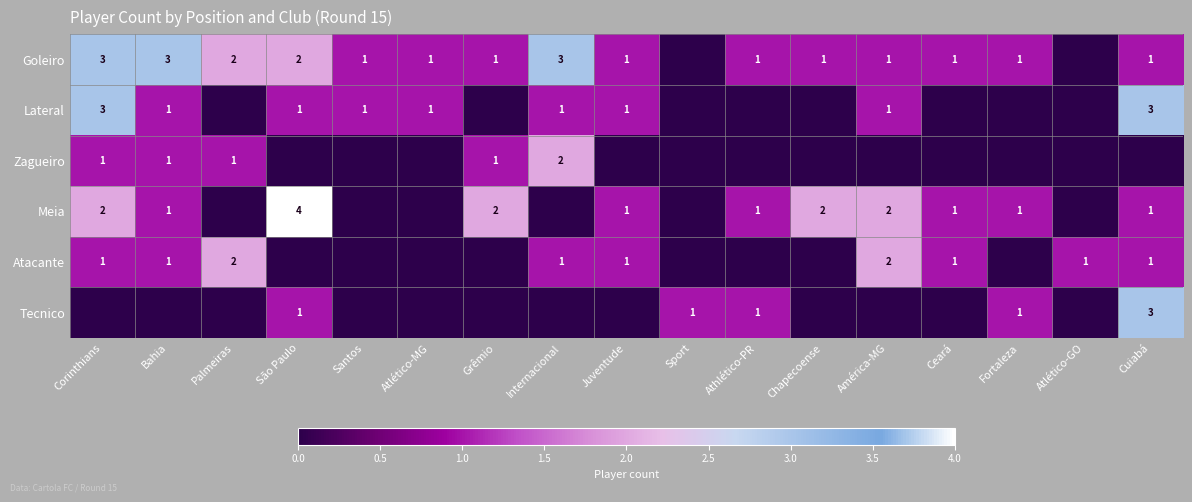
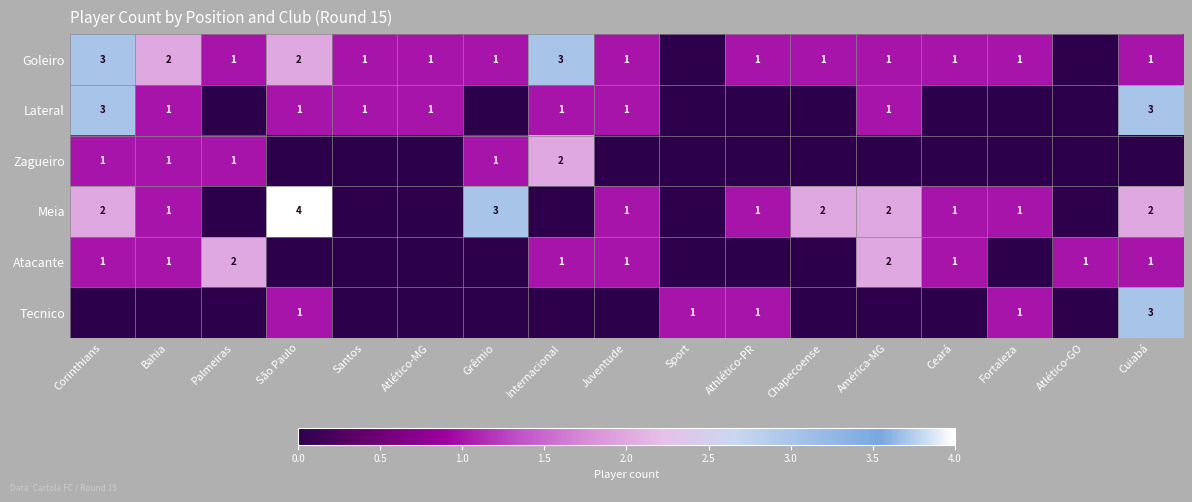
  {
    "Goleiro": {
      "Corinthians": 3,
-     "Bahia": 3,
-     "Palmeiras": 2,
+     "Bahia": 2,
+     "Palmeiras": 1,
      "São Paulo": 2,
      "Santos": 1,
      "Atlético-MG": 1,
      "Grêmio": 1,
      "Internacional": 3,
      "Juventude": 1,
      "Athlético-PR": 1,
      "Chapecoense": 1,
      "América-MG": 1,
      "Ceará": 1,
      "Fortaleza": 1,
      "Cuiabá": 1
    },
    "Lateral": {
      "Corinthians": 3,
      "Bahia": 1,
      "São Paulo": 1,
      "Santos": 1,
      "Atlético-MG": 1,
      "Internacional": 1,
      "Juventude": 1,
      "América-MG": 1,
      "Cuiabá": 3
    },
    "Zagueiro": {
      "Corinthians": 1,
      "Bahia": 1,
      "Palmeiras": 1,
      "Grêmio": 1,
      "Internacional": 2
    },
    "Meia": {
      "Corinthians": 2,
      "Bahia": 1,
      "São Paulo": 4,
-     "Grêmio": 2,
+     "Grêmio": 3,
      "Juventude": 1,
      "Athlético-PR": 1,
      "Chapecoense": 2,
      "América-MG": 2,
      "Ceará": 1,
      "Fortaleza": 1,
-     "Cuiabá": 1
+     "Cuiabá": 2
    },
    "Atacante": {
      "Corinthians": 1,
      "Bahia": 1,
      "Palmeiras": 2,
      "Internacional": 1,
      "Juventude": 1,
      "América-MG": 2,
      "Ceará": 1,
      "Atlético-GO": 1,
      "Cuiabá": 1
    },
    "Tecnico": {
      "São Paulo": 1,
      "Sport": 1,
      "Athlético-PR": 1,
      "Fortaleza": 1,
      "Cuiabá": 3
    }
  }
